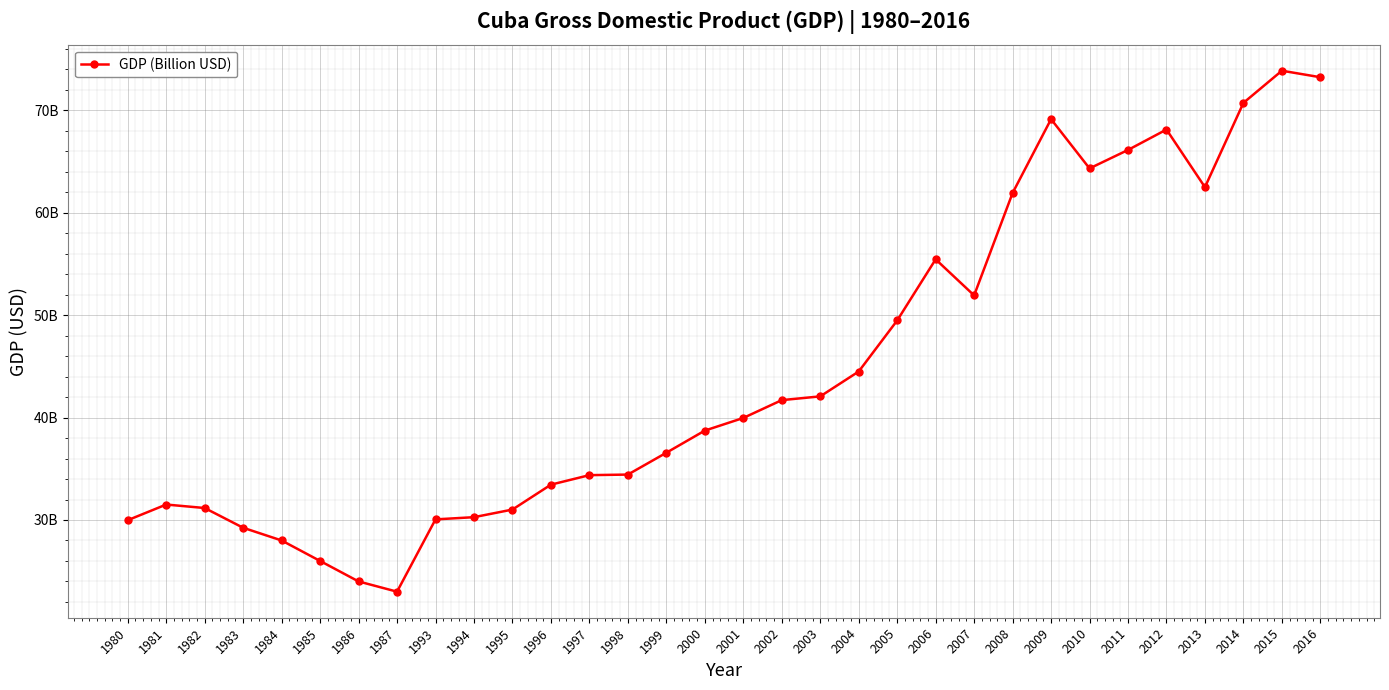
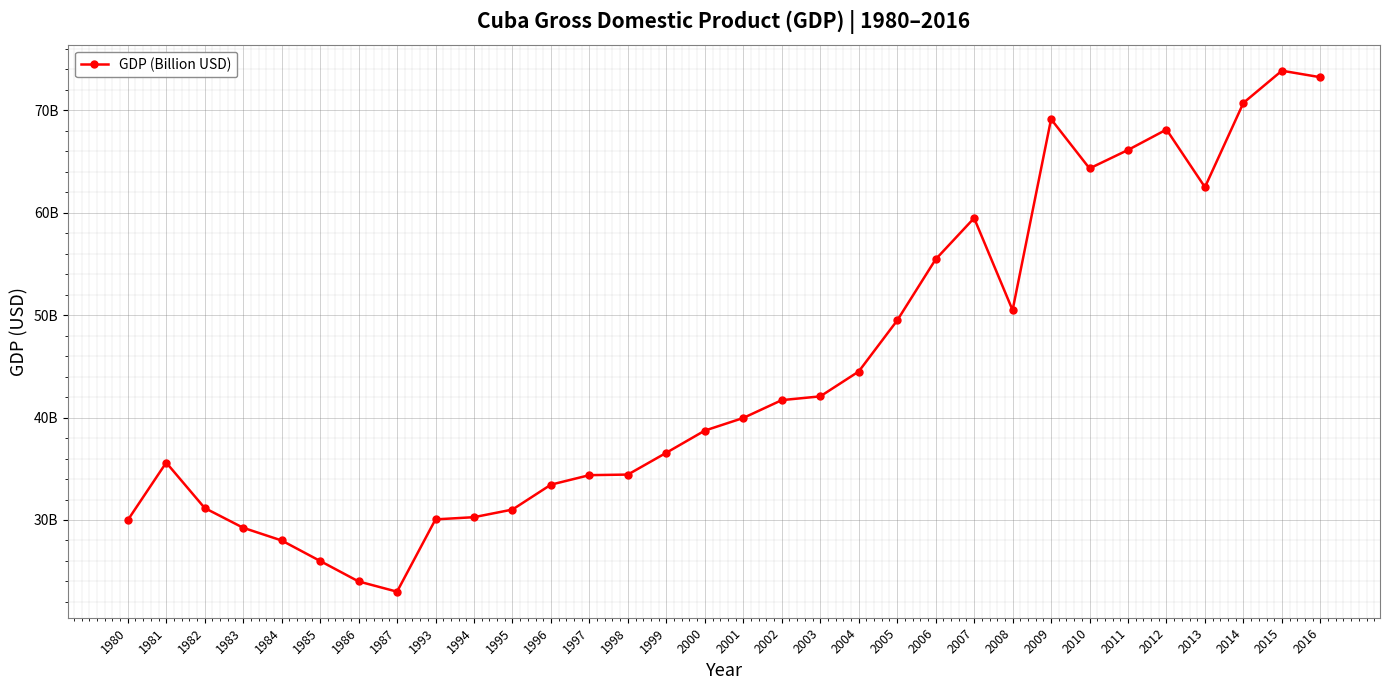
  {
    "1980": 30000000000,
-   "1981": 31500000000,
+   "1981": 35600000000,
    "1982": 31200000000,
    "1983": 29200000000,
    "1984": 28000000000,
    "1985": 26000000000,
    "1986": 24000000000,
    "1987": 23000000000,
    "1993": 30100000000,
    "1994": 30300000000,
    "1995": 31000000000,
    "1996": 33500000000,
    "1997": 34400000000,
    "1998": 34400000000,
    "1999": 36600000000,
    "2000": 38700000000,
    "2001": 40000000000,
    "2002": 41700000000,
    "2003": 42100000000,
    "2004": 44500000000,
    "2005": 49500000000,
    "2006": 55500000000,
-   "2007": 51900000000,
-   "2008": 61900000000,
+   "2007": 59500000000,
+   "2008": 50500000000,
    "2009": 69100000000,
    "2010": 64300000000,
    "2011": 66100000000,
    "2012": 68100000000,
    "2013": 62500000000,
    "2014": 70700000000,
    "2015": 73900000000,
    "2016": 73200000000
  }
